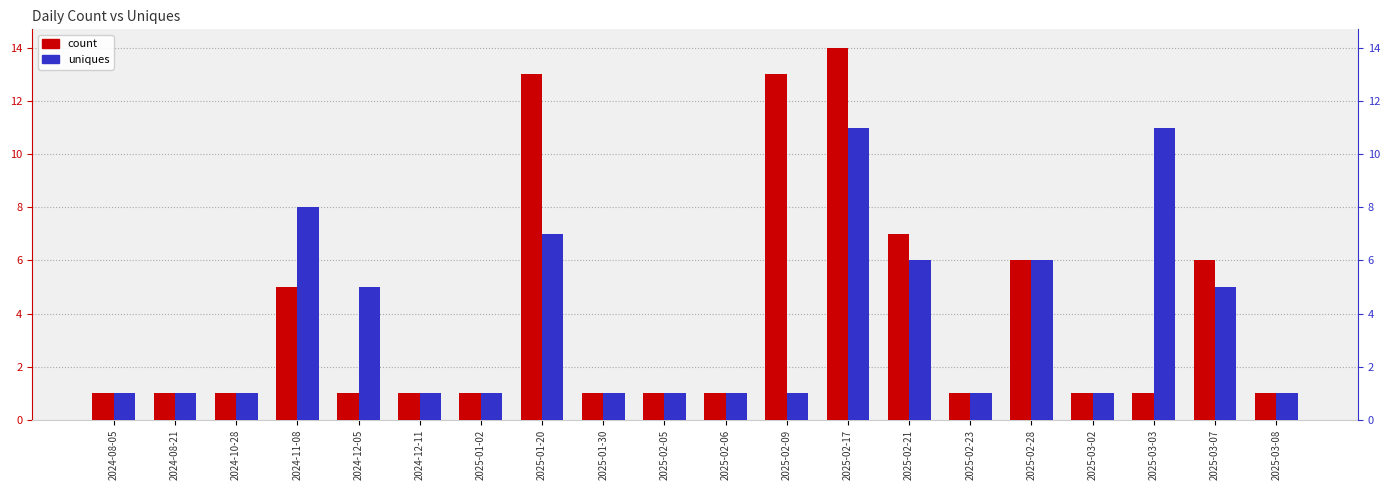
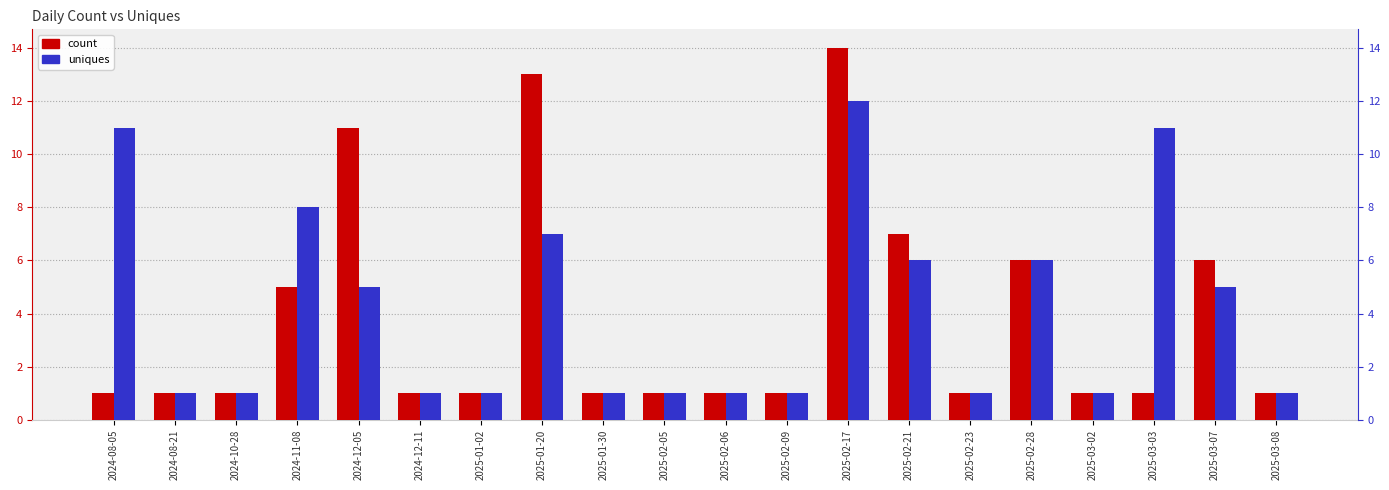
  {
    "count": {
      "2024-08-05": 1,
      "2024-08-21": 1,
      "2024-10-28": 1,
      "2024-11-08": 5,
-     "2024-12-05": 1,
+     "2024-12-05": 11,
      "2024-12-11": 1,
      "2025-01-02": 1,
      "2025-01-20": 13,
      "2025-01-30": 1,
      "2025-02-05": 1,
      "2025-02-06": 1,
-     "2025-02-09": 13,
+     "2025-02-09": 1,
      "2025-02-17": 14,
      "2025-02-21": 7,
      "2025-02-23": 1,
      "2025-02-28": 6,
      "2025-03-02": 1,
      "2025-03-03": 1,
      "2025-03-07": 6,
      "2025-03-08": 1
    },
    "uniques": {
-     "2024-08-05": 1,
+     "2024-08-05": 11,
      "2024-08-21": 1,
      "2024-10-28": 1,
      "2024-11-08": 8,
      "2024-12-05": 5,
      "2024-12-11": 1,
      "2025-01-02": 1,
      "2025-01-20": 7,
      "2025-01-30": 1,
      "2025-02-05": 1,
      "2025-02-06": 1,
      "2025-02-09": 1,
-     "2025-02-17": 11,
+     "2025-02-17": 12,
      "2025-02-21": 6,
      "2025-02-23": 1,
      "2025-02-28": 6,
      "2025-03-02": 1,
      "2025-03-03": 11,
      "2025-03-07": 5,
      "2025-03-08": 1
    }
  }
